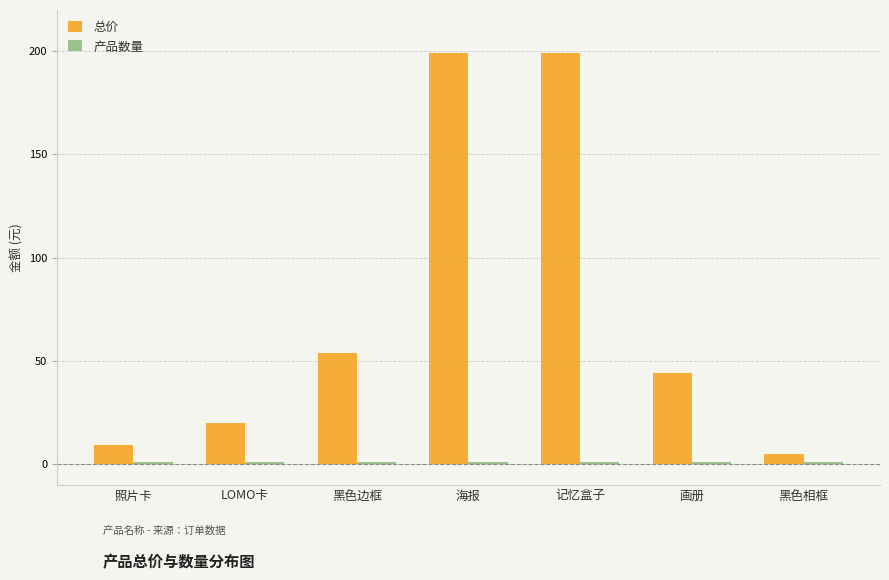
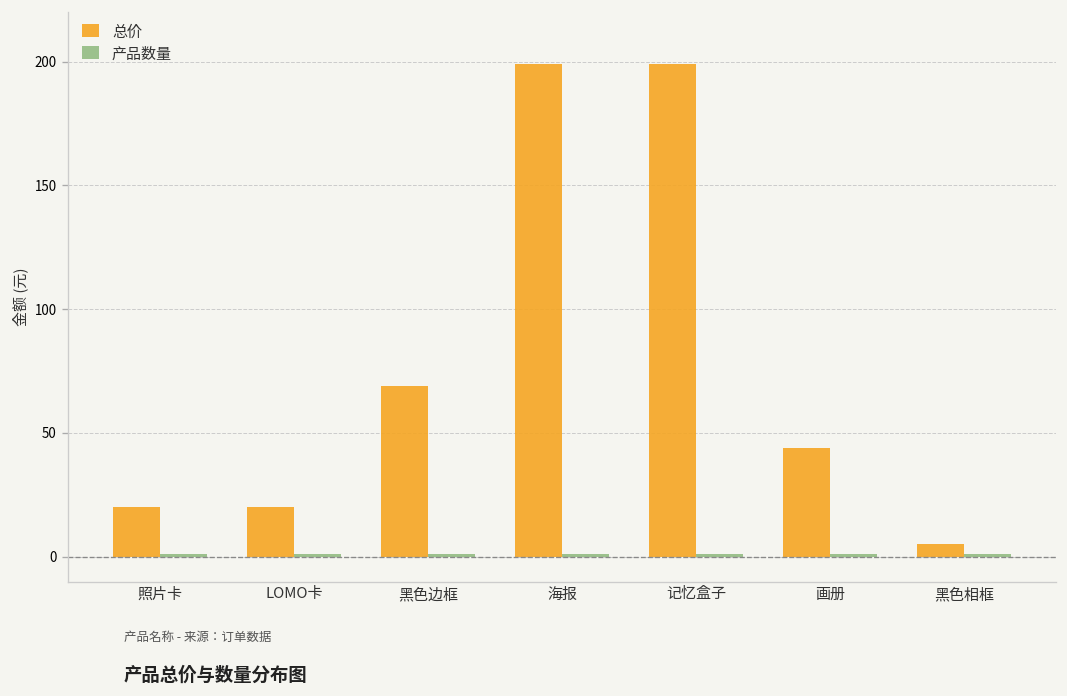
  {
    "总价": {
-     "照片卡": 9,
+     "照片卡": 20,
      "LOMO卡": 20,
-     "黑色边框": 54,
+     "黑色边框": 69,
      "海报": 199,
      "记忆盒子": 199,
      "画册": 44,
      "黑色相框": 5
    }
  }
